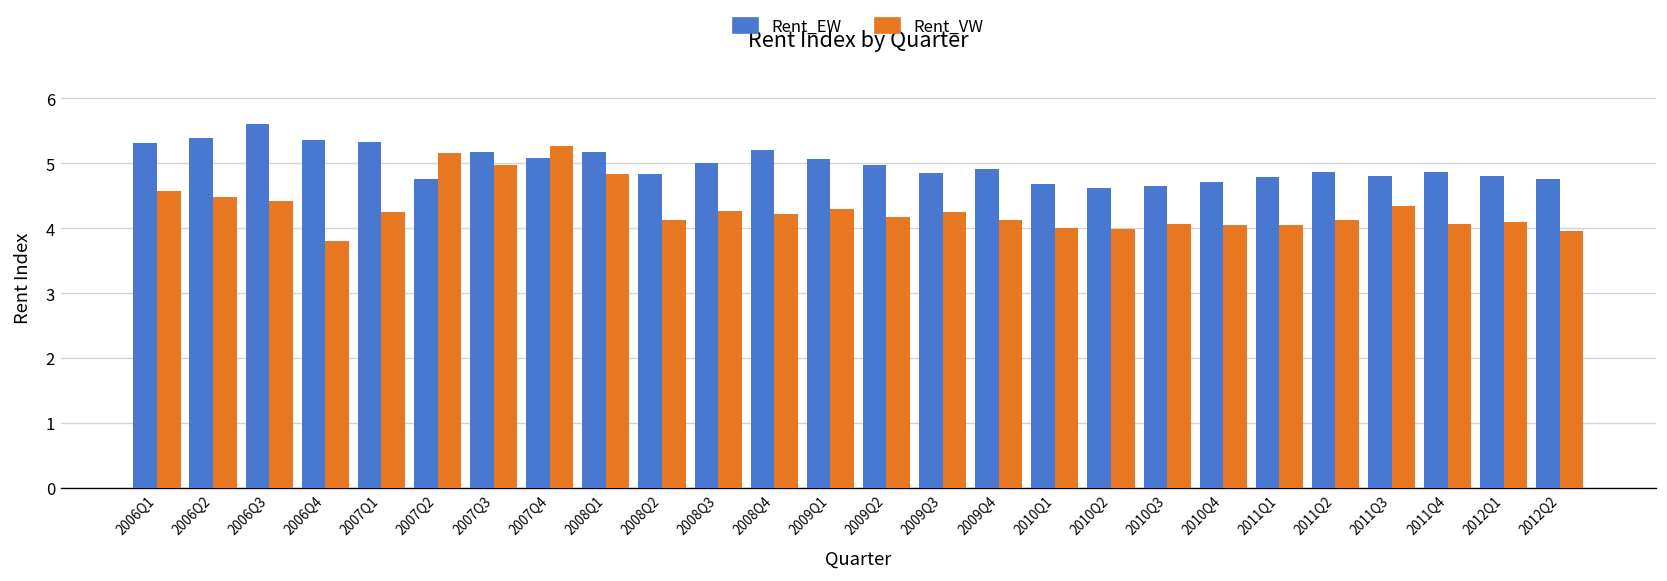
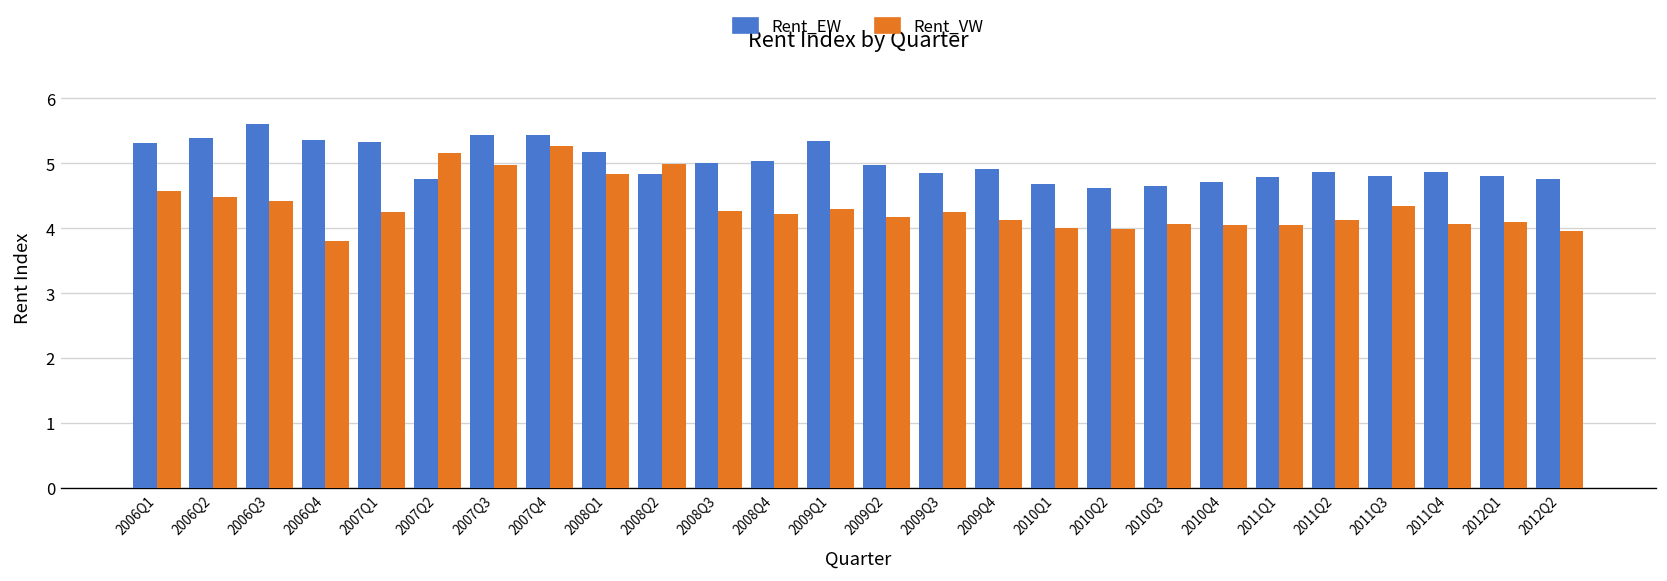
  {
    "Rent_EW": {
      "2006Q1": 5.3,
      "2006Q2": 5.4,
      "2006Q3": 5.6,
      "2006Q4": 5.4,
      "2007Q1": 5.3,
      "2007Q2": 4.8,
-     "2007Q3": 5.2,
-     "2007Q4": 5.1,
+     "2007Q3": 5.4,
+     "2007Q4": 5.4,
      "2008Q1": 5.2,
      "2008Q2": 4.8,
      "2008Q3": 5.0,
-     "2008Q4": 5.2,
-     "2009Q1": 5.1,
+     "2008Q4": 5.0,
+     "2009Q1": 5.3,
      "2009Q2": 5.0,
      "2009Q3": 4.9,
      "2009Q4": 4.9,
      "2010Q1": 4.7,
      "2010Q2": 4.6,
      "2010Q3": 4.6,
      "2010Q4": 4.7,
      "2011Q1": 4.8,
      "2011Q2": 4.9,
      "2011Q3": 4.8,
      "2011Q4": 4.9,
      "2012Q1": 4.8,
      "2012Q2": 4.8
    },
    "Rent_VW": {
      "2006Q1": 4.6,
      "2006Q2": 4.5,
      "2006Q3": 4.4,
      "2006Q4": 3.8,
      "2007Q1": 4.2,
      "2007Q2": 5.2,
      "2007Q3": 5.0,
      "2007Q4": 5.3,
      "2008Q1": 4.8,
-     "2008Q2": 4.1,
+     "2008Q2": 5.0,
      "2008Q3": 4.3,
      "2008Q4": 4.2,
      "2009Q1": 4.3,
      "2009Q2": 4.2,
      "2009Q3": 4.2,
      "2009Q4": 4.1,
      "2010Q1": 4.0,
      "2010Q2": 4.0,
      "2010Q3": 4.1,
      "2010Q4": 4.1,
      "2011Q1": 4.0,
      "2011Q2": 4.1,
      "2011Q3": 4.3,
      "2011Q4": 4.1,
      "2012Q1": 4.1,
      "2012Q2": 4.0
    }
  }
